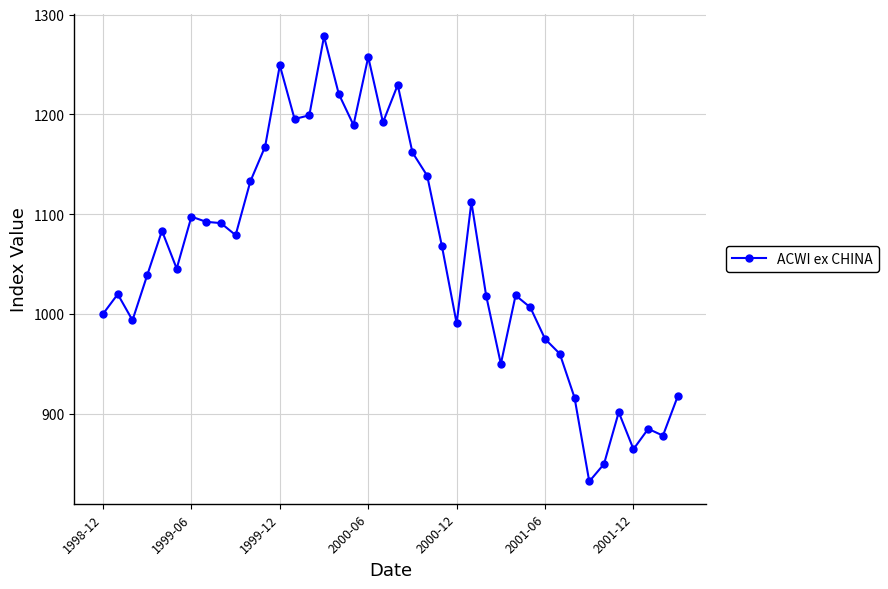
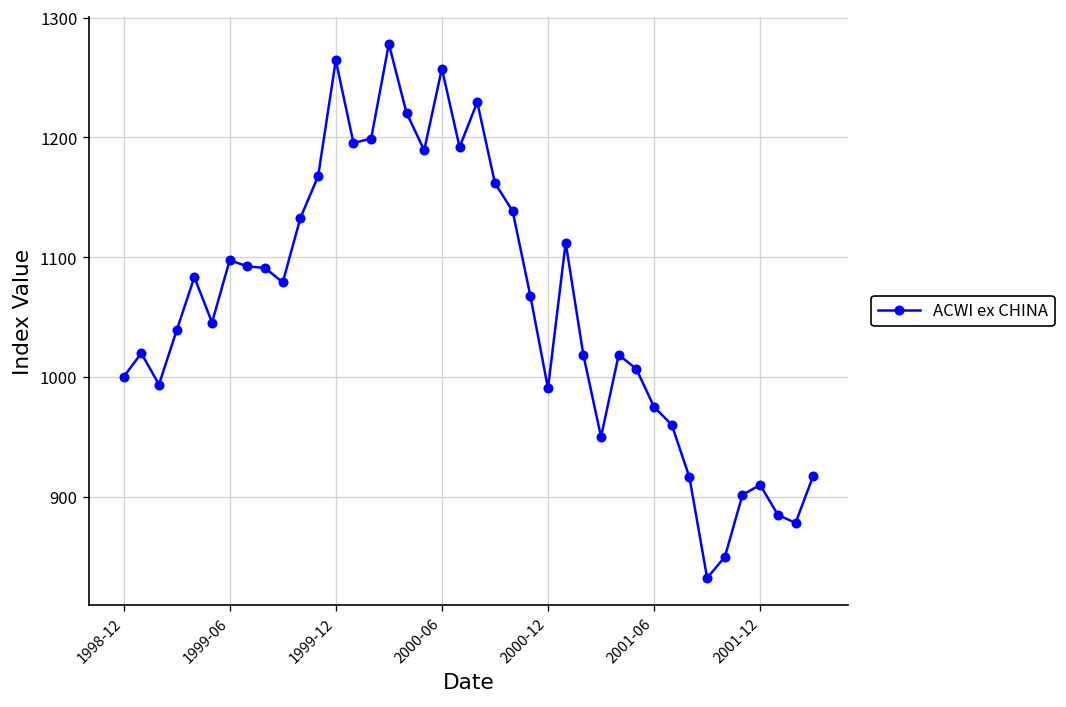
  {
    "1998-12": 1000,
    "1999-06": 1100,
-   "1999-12": 1250,
+   "1999-12": 1260,
    "2000-06": 1260,
    "2000-12": 990,
    "2001-06": 970,
-   "2001-12": 860
+   "2001-12": 910
  }
